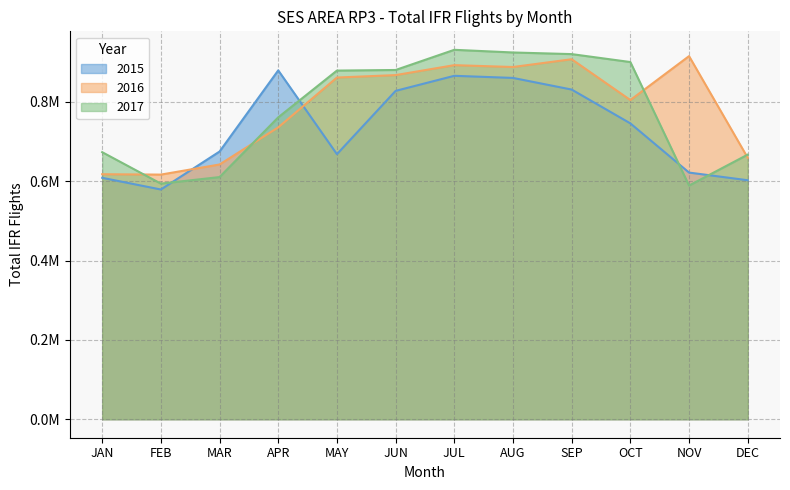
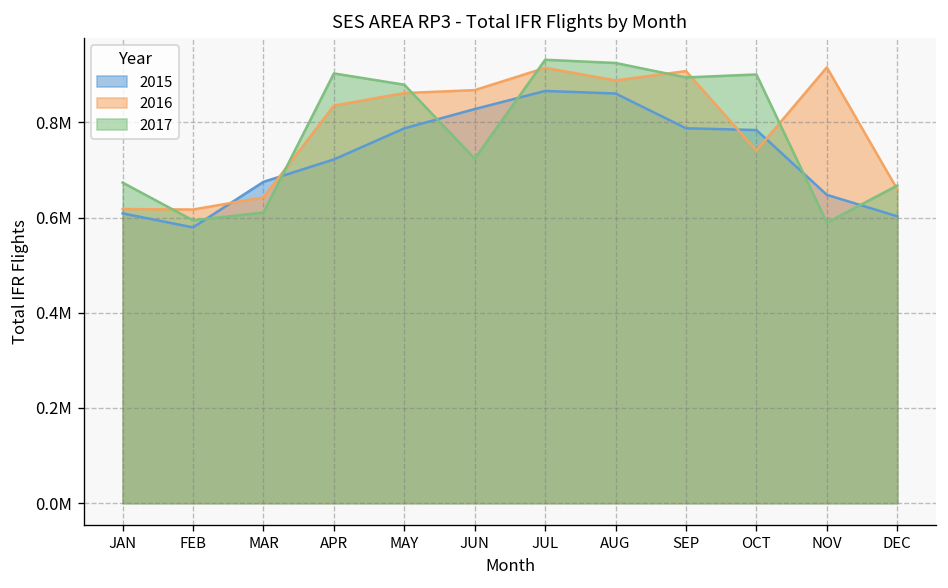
  {
    "2015": {
      "JAN": 610000,
      "FEB": 580000,
      "MAR": 670000,
-     "APR": 880000,
-     "MAY": 670000,
+     "APR": 720000,
+     "MAY": 790000,
      "JUN": 830000,
      "JUL": 870000,
      "AUG": 860000,
-     "SEP": 830000,
-     "OCT": 750000,
-     "NOV": 620000,
+     "SEP": 790000,
+     "OCT": 780000,
+     "NOV": 650000,
      "DEC": 600000
    },
    "2016": {
      "JAN": 620000,
      "FEB": 620000,
      "MAR": 640000,
-     "APR": 740000,
+     "APR": 840000,
      "MAY": 860000,
      "JUN": 870000,
-     "JUL": 890000,
+     "JUL": 910000,
      "AUG": 890000,
      "SEP": 910000,
-     "OCT": 800000,
+     "OCT": 740000,
      "NOV": 920000,
      "DEC": 660000
    },
    "2017": {
      "JAN": 670000,
      "FEB": 590000,
      "MAR": 610000,
-     "APR": 760000,
+     "APR": 900000,
      "MAY": 880000,
-     "JUN": 880000,
+     "JUN": 720000,
      "JUL": 930000,
      "AUG": 920000,
-     "SEP": 920000,
+     "SEP": 890000,
      "OCT": 900000,
      "NOV": 590000,
      "DEC": 670000
    }
  }
